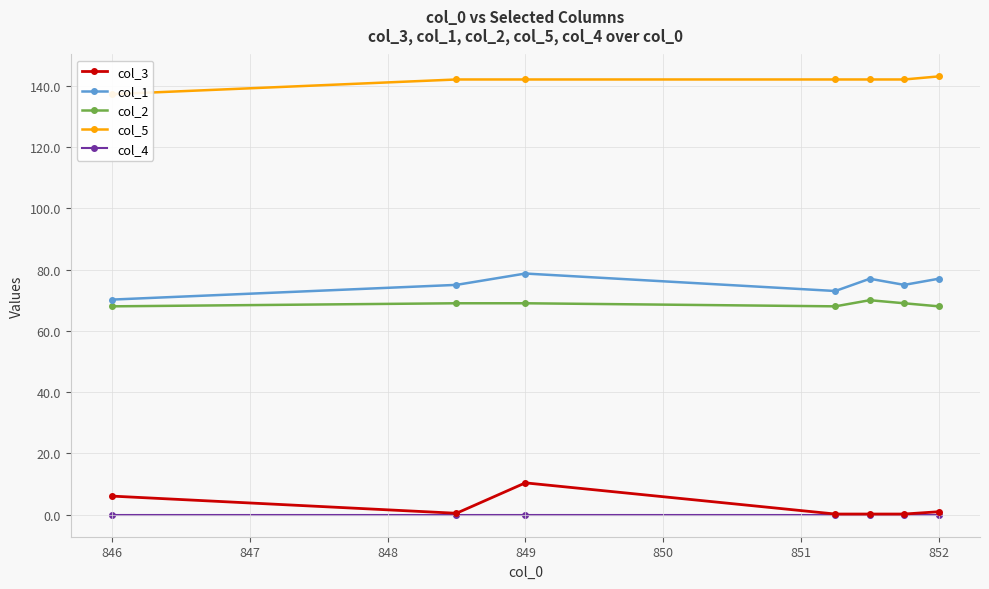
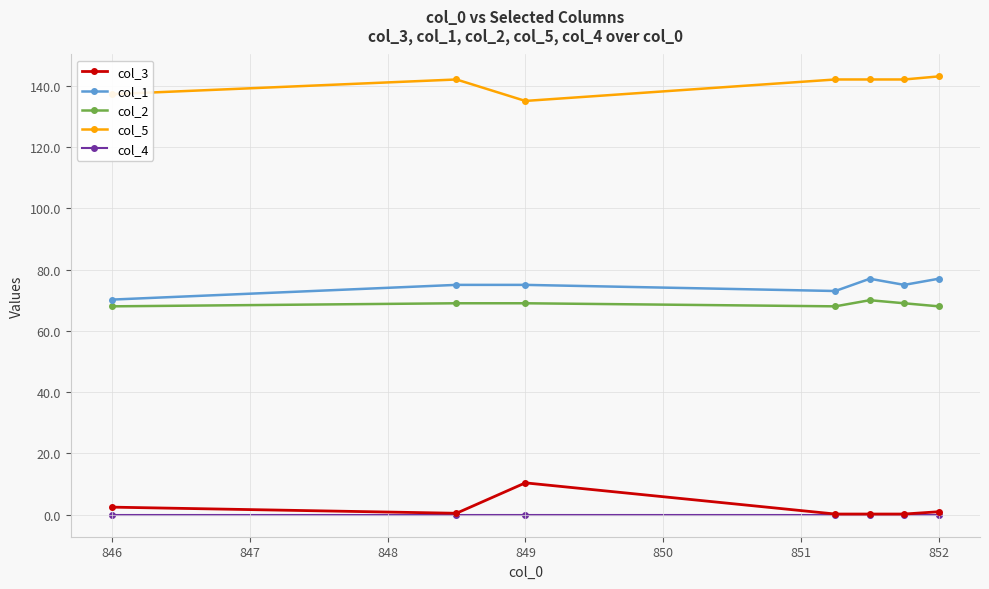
  {
    "col_3": {
-     "846": 6,
+     "846": 3,
      "849": 10,
      "852": 1
    },
    "col_1": {
      "846": 70,
-     "849": 79,
+     "849": 75,
      "852": 77
    },
    "col_2": {
      "846": 68,
      "849": 69,
      "852": 68
    },
    "col_5": {
-     "849": 142,
+     "849": 135,
      "852": 143
    },
    "col_4": {
      "846": 0,
      "849": 0,
      "852": 0
    }
  }
